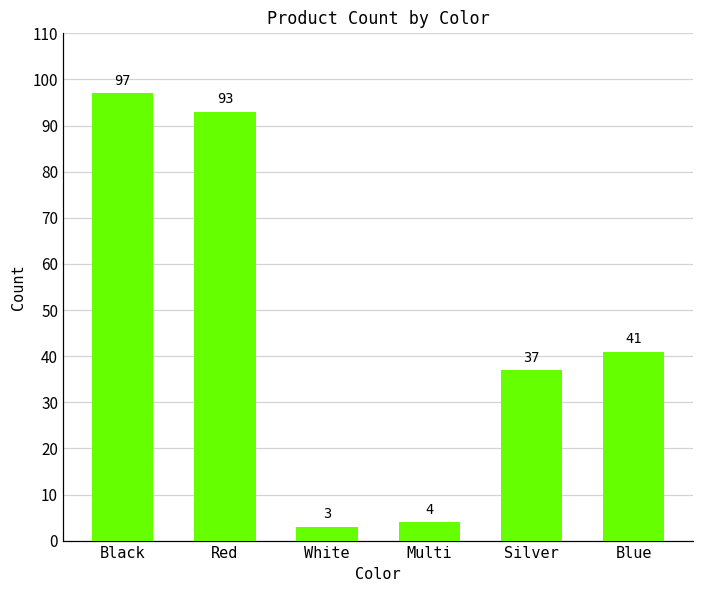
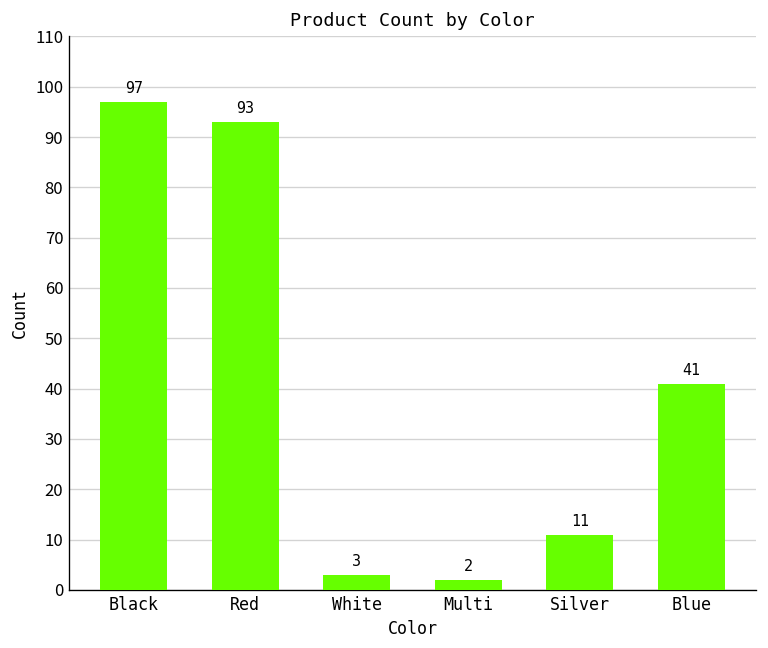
  {
    "Black": 97,
    "Red": 93,
    "White": 3,
-   "Multi": 4,
-   "Silver": 37,
+   "Multi": 2,
+   "Silver": 11,
    "Blue": 41
  }
